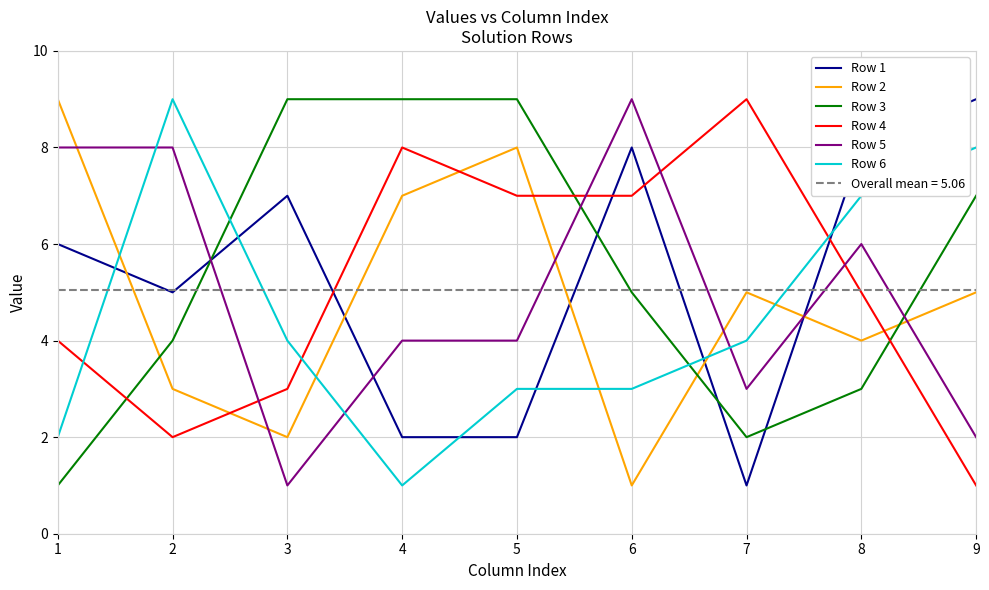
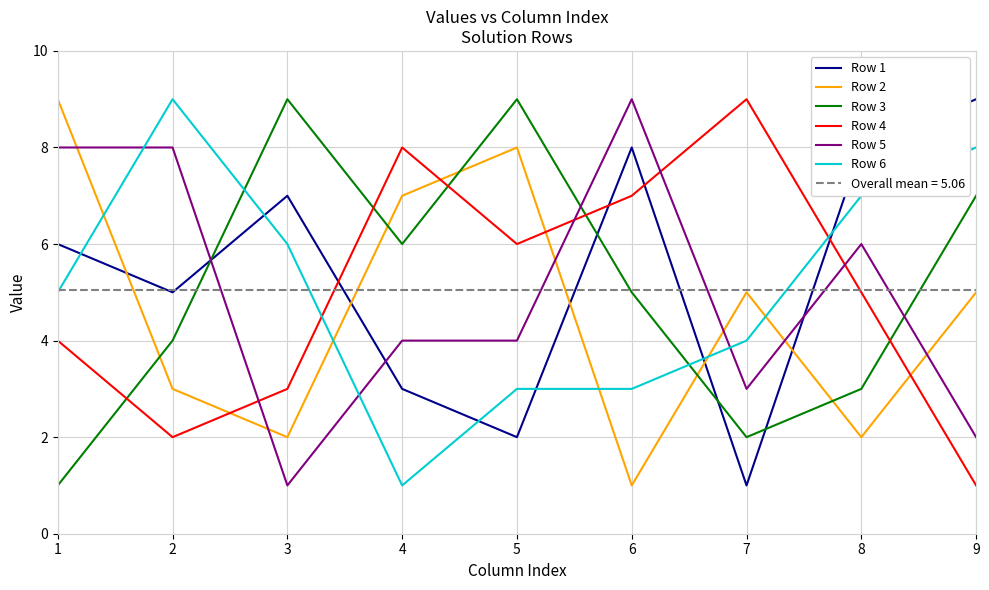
  {
    "Row 1": {
      "1": 6,
      "2": 5,
      "3": 7,
-     "4": 2,
+     "4": 3,
      "5": 2,
      "6": 8,
      "7": 1,
      "9": 9
    },
    "Row 2": {
      "1": 9,
      "2": 3,
      "3": 2,
      "4": 7,
      "5": 8,
      "6": 1,
      "7": 5,
-     "8": 4,
+     "8": 2,
      "9": 5
    },
    "Row 3": {
      "1": 1,
      "2": 4,
      "3": 9,
-     "4": 9,
+     "4": 6,
      "5": 9,
      "6": 5,
      "7": 2,
      "8": 3,
      "9": 7
    },
    "Row 4": {
      "1": 4,
      "2": 2,
      "3": 3,
      "4": 8,
-     "5": 7,
+     "5": 6,
      "6": 7,
      "7": 9,
      "8": 5,
      "9": 1
    },
    "Row 5": {
      "1": 8,
      "2": 8,
      "3": 1,
      "4": 4,
      "5": 4,
      "6": 9,
      "7": 3,
      "8": 6,
      "9": 2
    },
    "Row 6": {
-     "1": 2,
+     "1": 5,
      "2": 9,
-     "3": 4,
+     "3": 6,
      "4": 1,
      "5": 3,
      "6": 3,
      "7": 4,
      "8": 7,
      "9": 8
    }
  }
